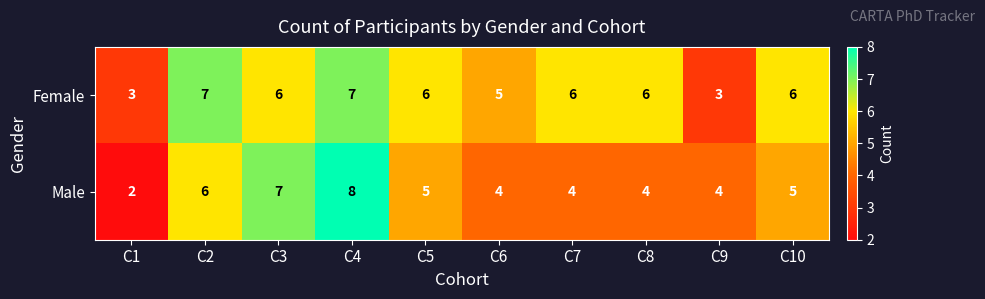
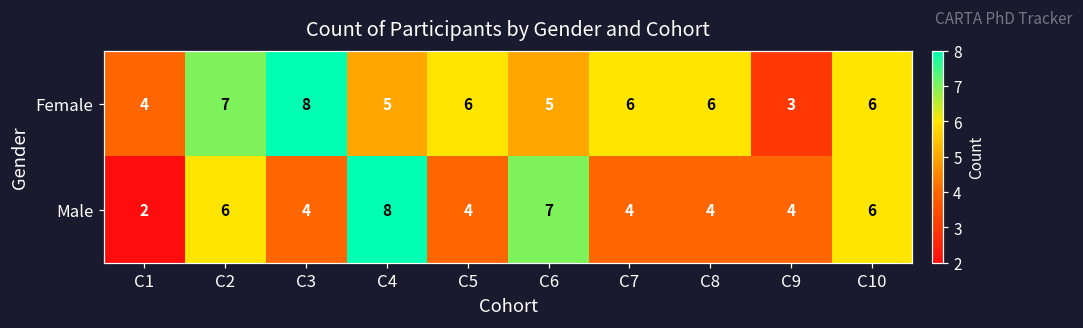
  {
    "Female": {
-     "C1": 3,
+     "C1": 4,
      "C2": 7,
-     "C3": 6,
-     "C4": 7,
+     "C3": 8,
+     "C4": 5,
      "C5": 6,
      "C6": 5,
      "C7": 6,
      "C8": 6,
      "C9": 3,
      "C10": 6
    },
    "Male": {
      "C1": 2,
      "C2": 6,
-     "C3": 7,
+     "C3": 4,
      "C4": 8,
-     "C5": 5,
-     "C6": 4,
+     "C5": 4,
+     "C6": 7,
      "C7": 4,
      "C8": 4,
      "C9": 4,
-     "C10": 5
+     "C10": 6
    }
  }
